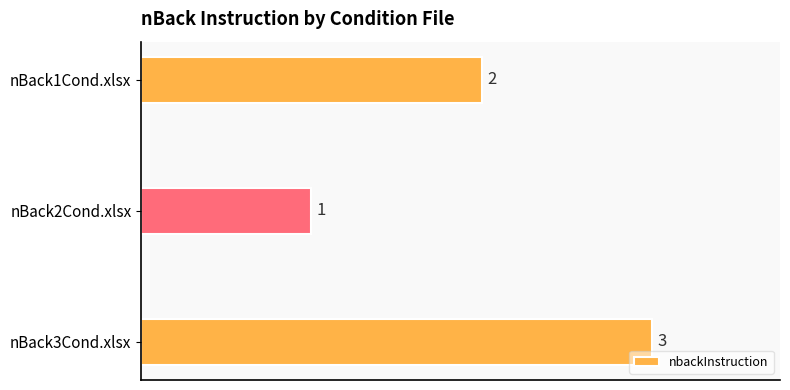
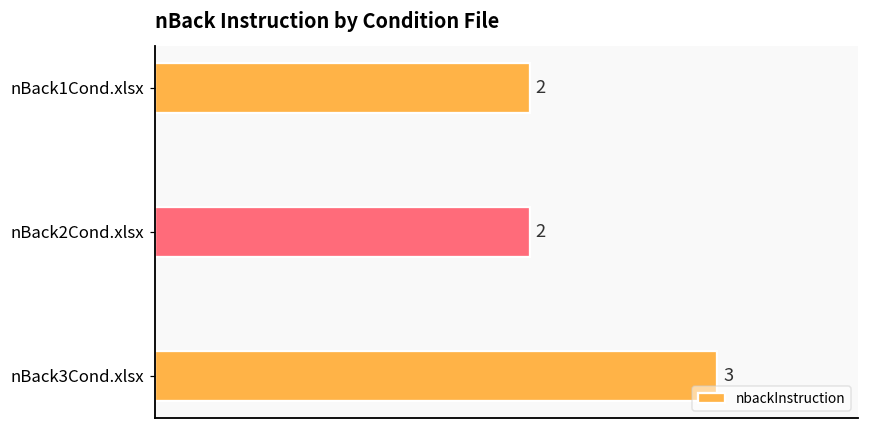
  {
    "nBack1Cond.xlsx": 2,
-   "nBack2Cond.xlsx": 1,
+   "nBack2Cond.xlsx": 2,
    "nBack3Cond.xlsx": 3
  }
